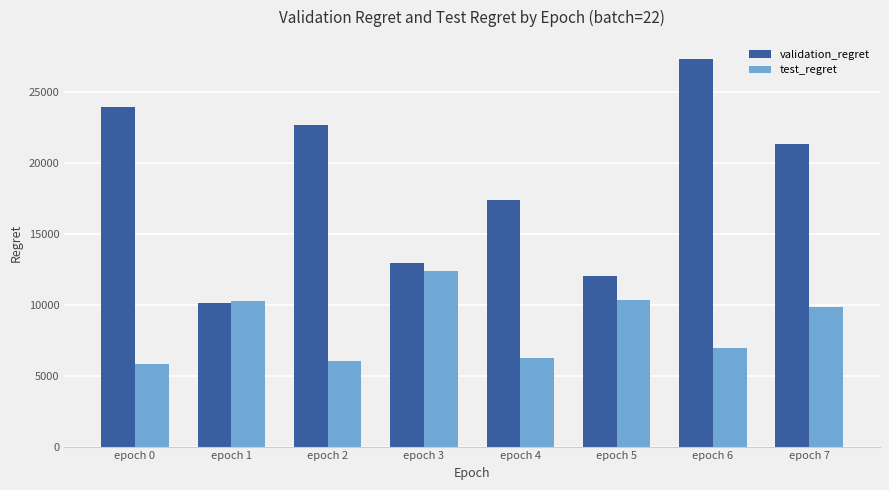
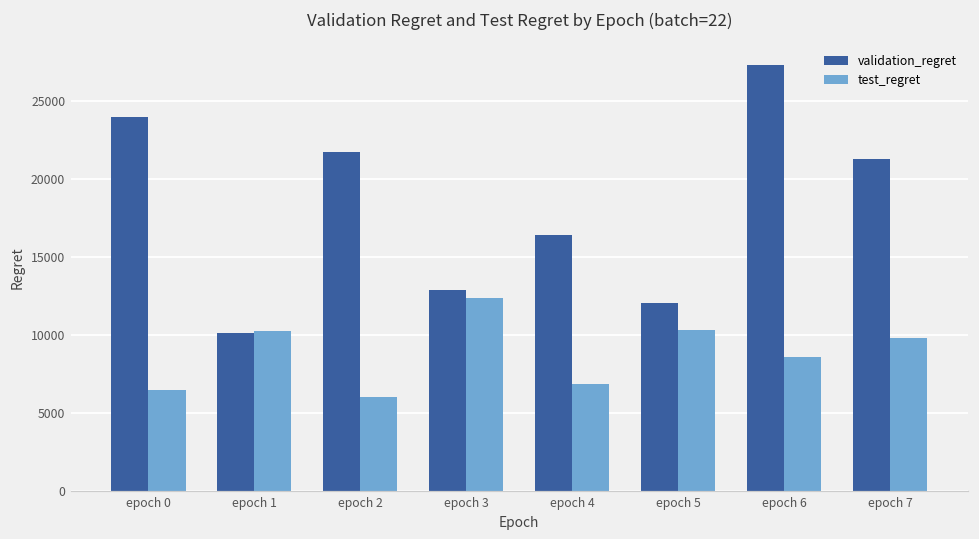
  {
    "validation_regret": {
      "epoch 0": 23900,
      "epoch 1": 10100,
-     "epoch 2": 22600,
+     "epoch 2": 21800,
      "epoch 3": 12900,
-     "epoch 4": 17400,
+     "epoch 4": 16400,
      "epoch 5": 12000,
      "epoch 6": 27300,
      "epoch 7": 21300
    },
    "test_regret": {
-     "epoch 0": 5800,
+     "epoch 0": 6500,
      "epoch 1": 10300,
      "epoch 2": 6000,
      "epoch 3": 12400,
-     "epoch 4": 6300,
+     "epoch 4": 6900,
      "epoch 5": 10300,
-     "epoch 6": 7000,
+     "epoch 6": 8600,
      "epoch 7": 9800
    }
  }
